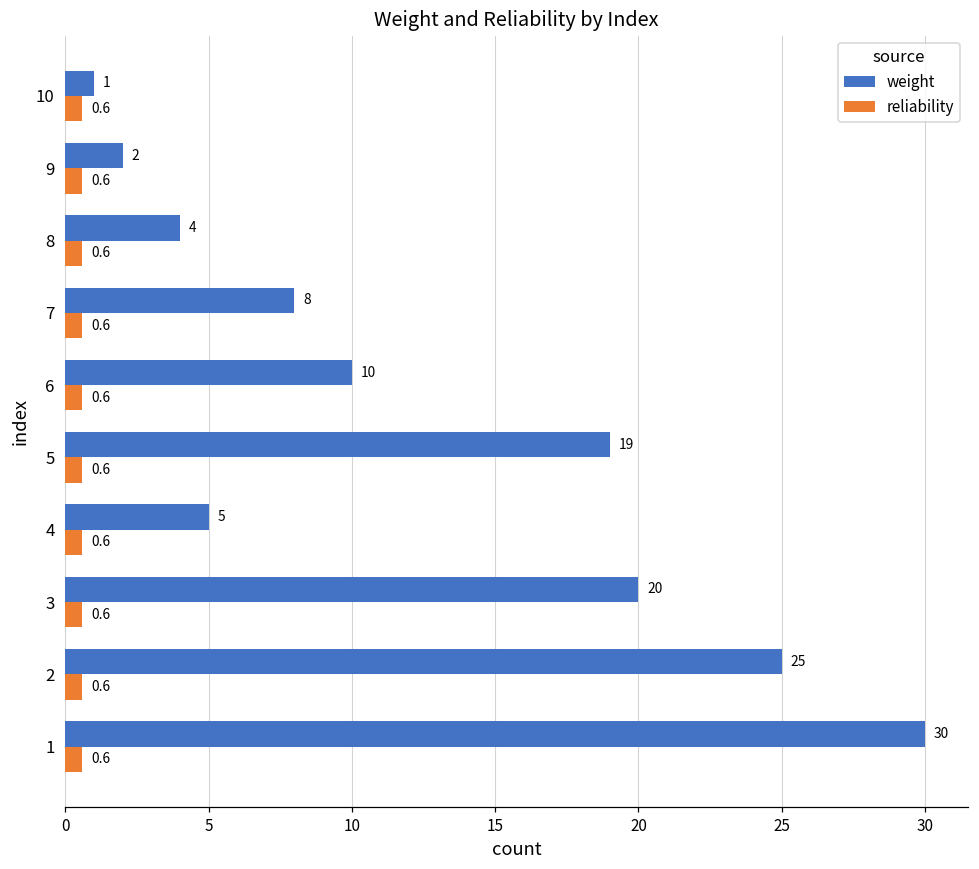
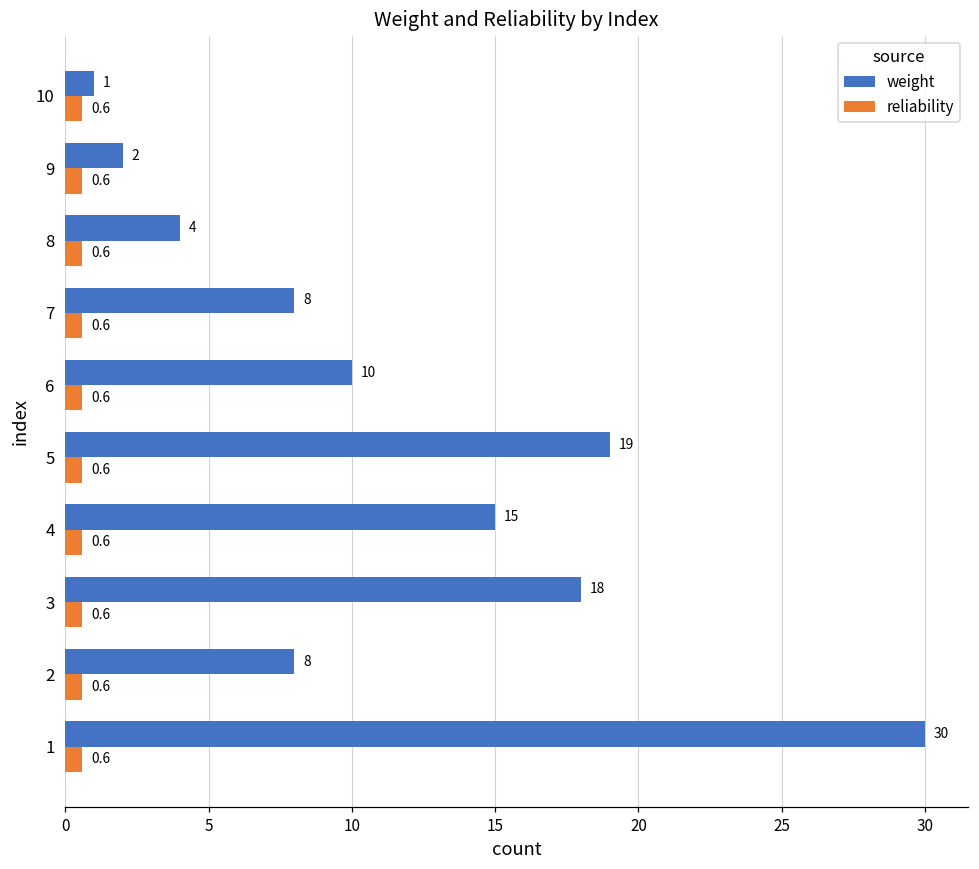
  {
    "weight": {
      "10": 1,
      "9": 2,
      "8": 4,
      "7": 8,
      "6": 10,
      "5": 19,
-     "4": 5,
-     "3": 20,
-     "2": 25,
+     "4": 15,
+     "3": 18,
+     "2": 8,
      "1": 30
    },
    "reliability": {
      "10": 0.6,
      "9": 0.6,
      "8": 0.6,
      "7": 0.6,
      "6": 0.6,
      "5": 0.6,
      "4": 0.6,
      "3": 0.6,
      "2": 0.6,
      "1": 0.6
    }
  }
